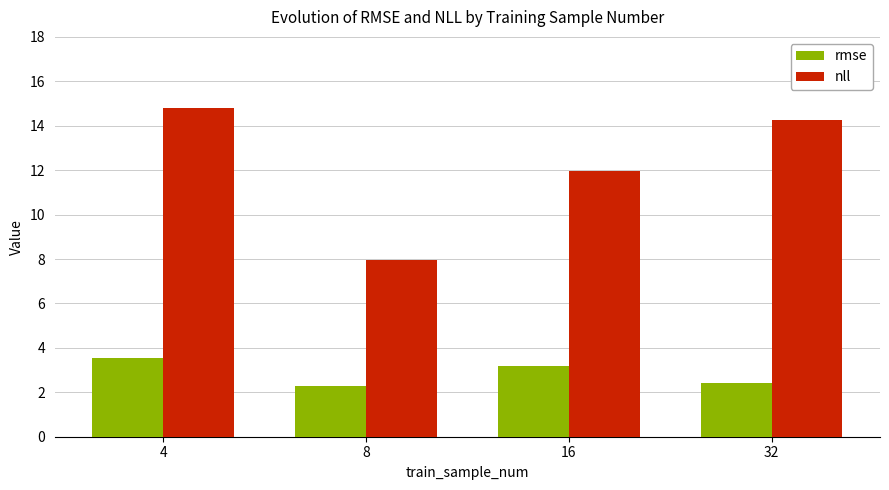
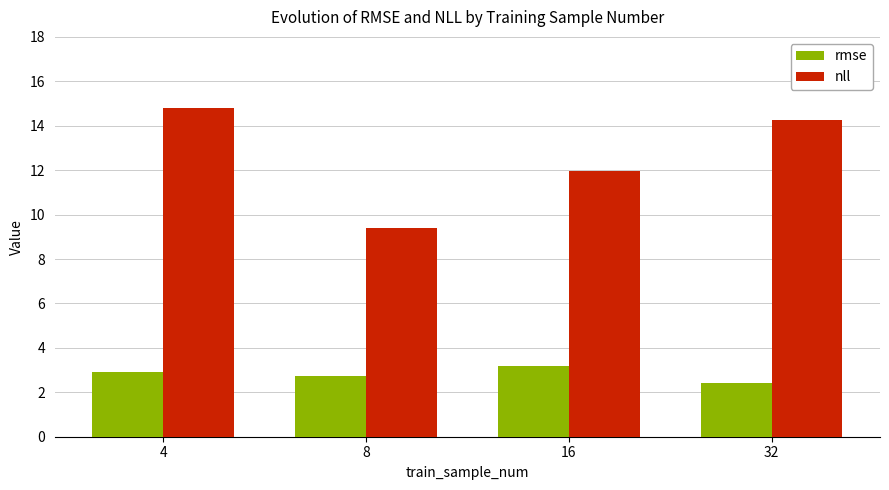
  {
    "rmse": {
-     "4": 3.5,
-     "8": 2.3,
+     "4": 2.9,
+     "8": 2.8,
      "16": 3.2,
      "32": 2.4
    },
    "nll": {
      "4": 14.8,
-     "8": 7.9,
+     "8": 9.4,
      "16": 12.0,
      "32": 14.3
    }
  }
